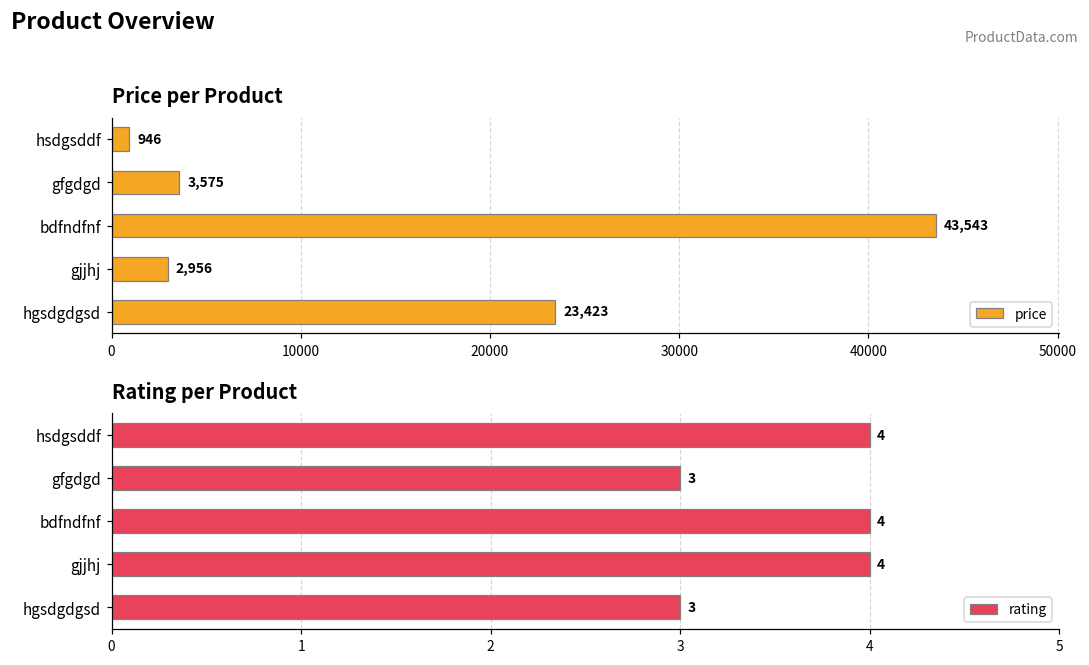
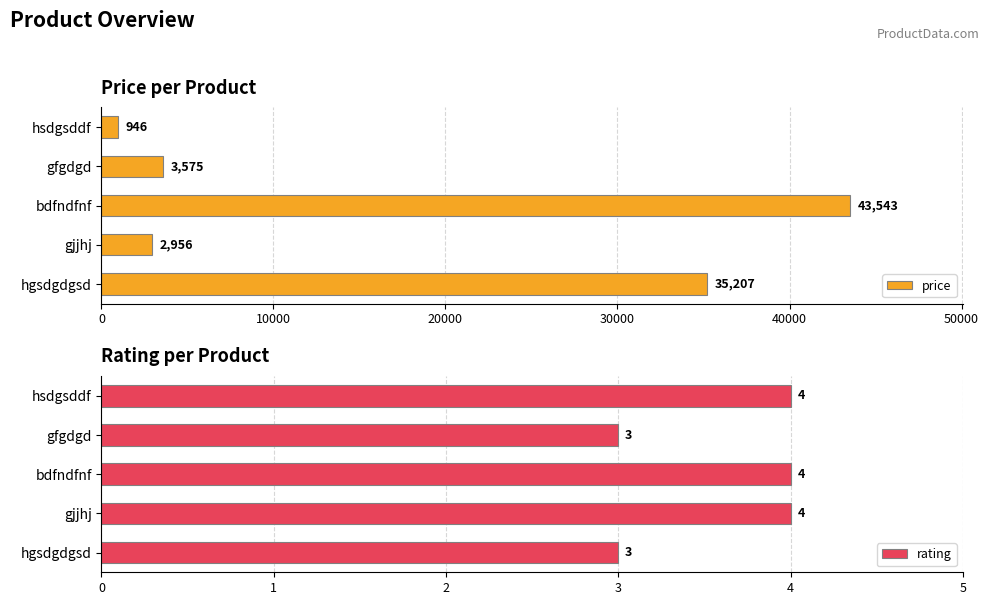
  {
    "Price per Product": {
      "hsdgsddf": "946",
      "gfgdgd": "3,575",
      "bdfndfnf": "43,543",
      "gjjhj": "2,956",
-     "hgsdgdgsd": "23,423"
+     "hgsdgdgsd": "35,207"
    },
    "Rating per Product": {
      "hsdgsddf": "4",
      "gfgdgd": "3",
      "bdfndfnf": "4",
      "gjjhj": "4",
      "hgsdgdgsd": "3"
    }
  }
